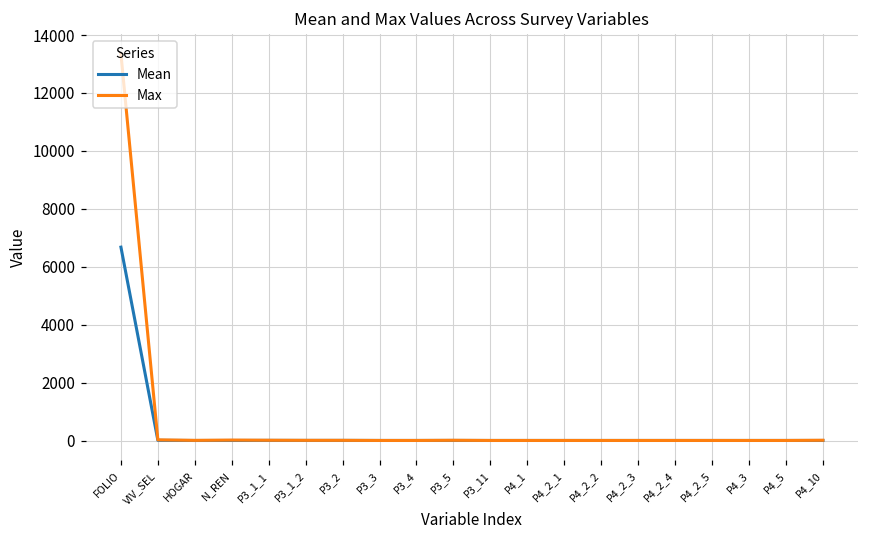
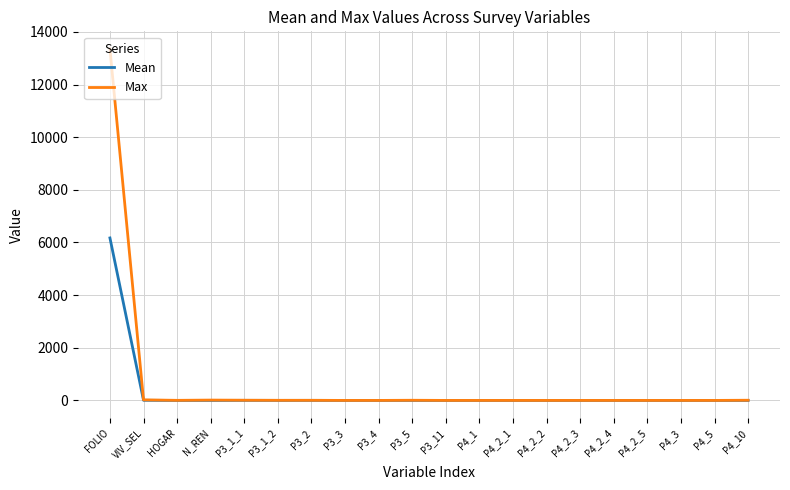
  {
    "Mean": {
-     "FOLIO": 6700
+     "FOLIO": 6200
    }
  }
